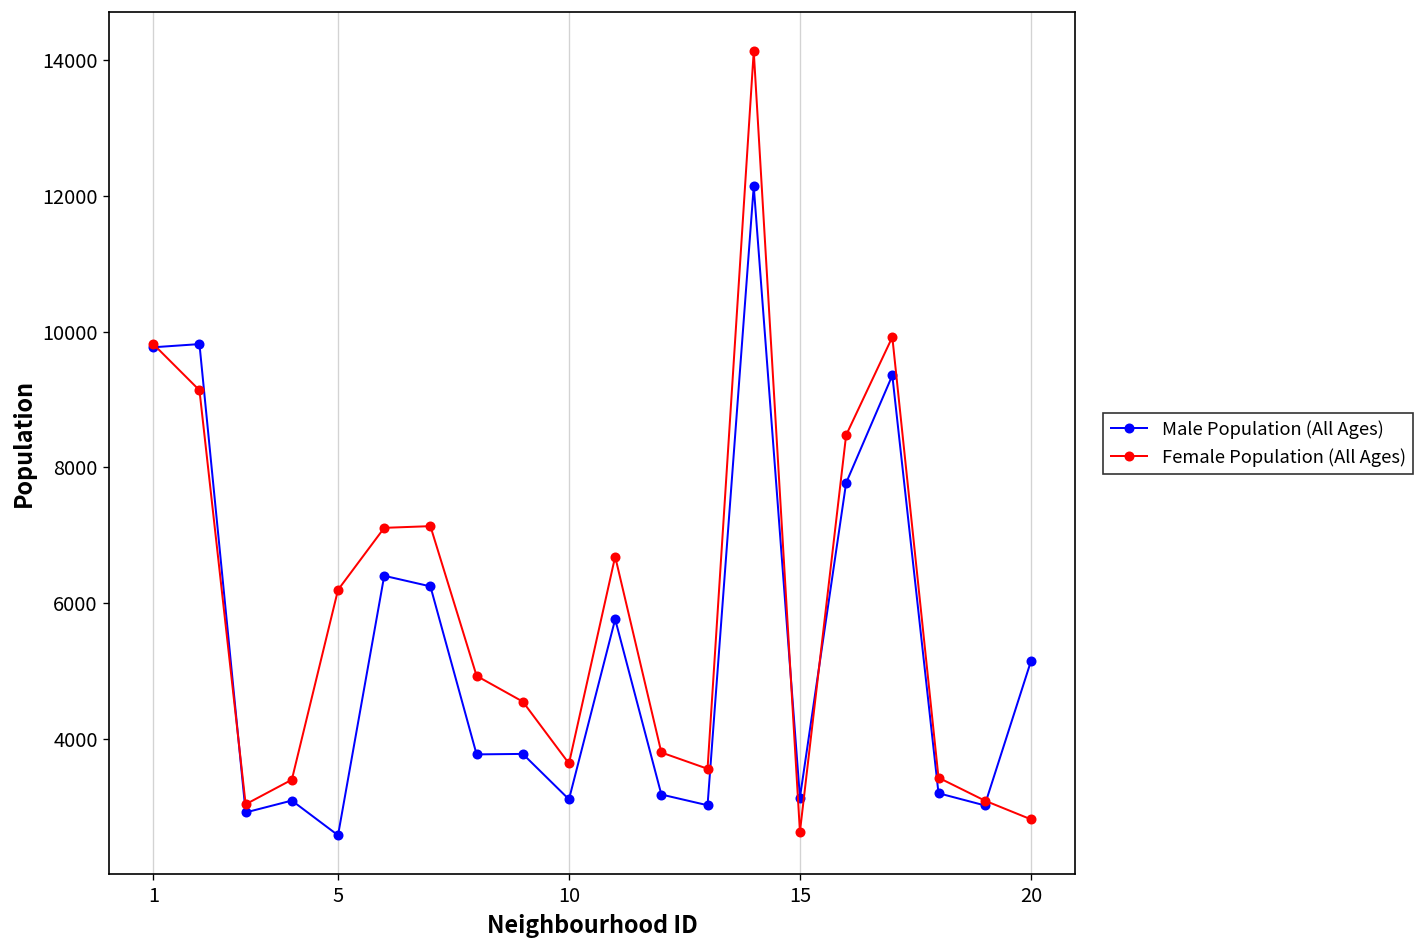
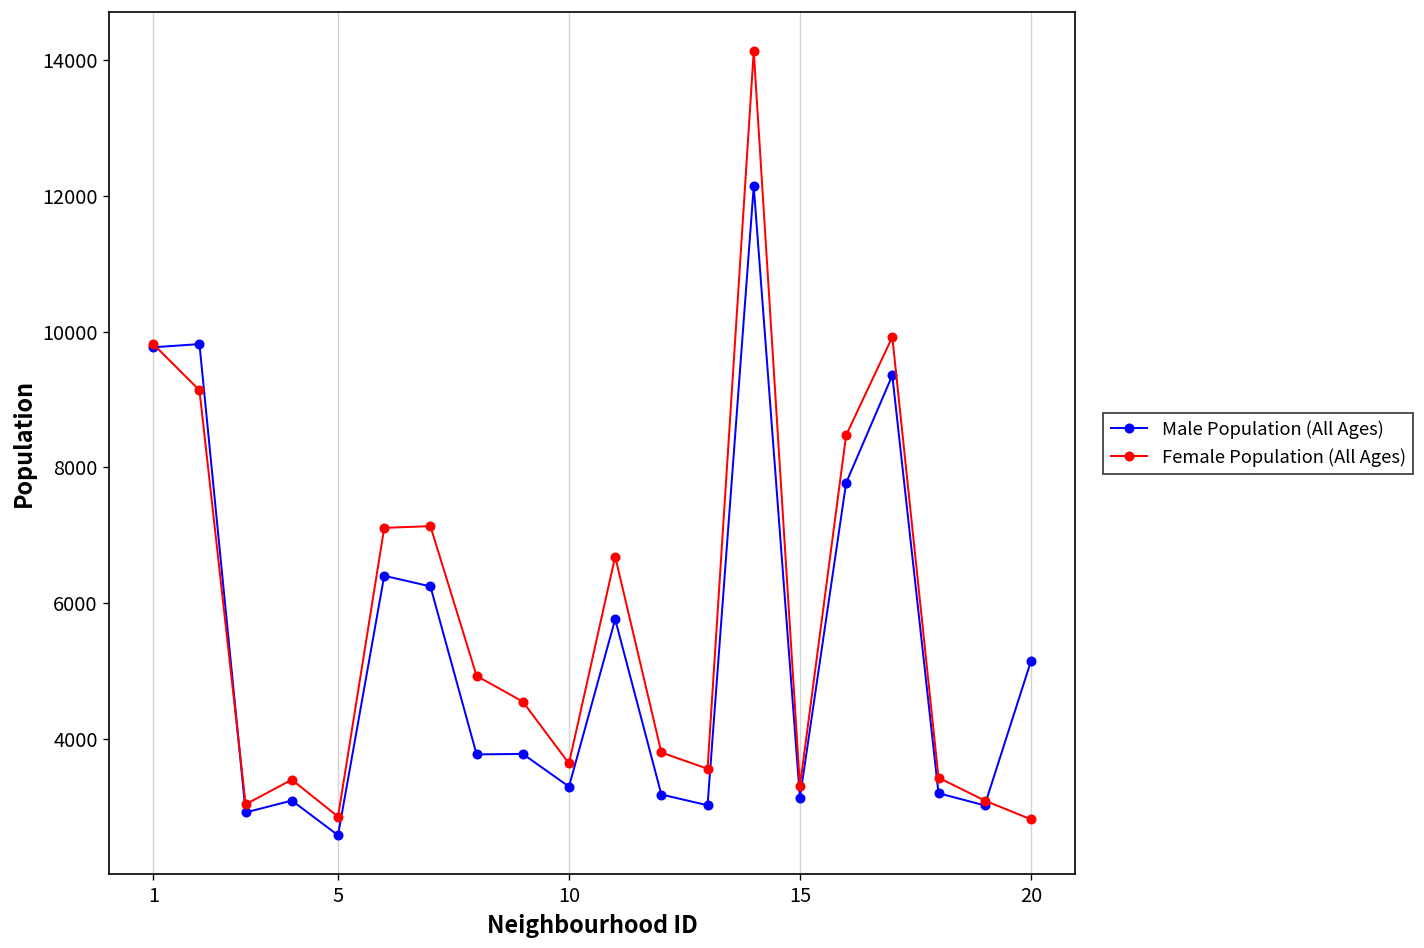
  {
    "Male Population (All Ages)": {
      "1": 9800,
      "5": 2600,
-     "10": 3100,
+     "10": 3300,
      "15": 3100,
      "20": 5100
    },
    "Female Population (All Ages)": {
      "1": 9800,
-     "5": 6200,
+     "5": 2900,
      "10": 3600,
-     "15": 2600,
+     "15": 3300,
      "20": 2800
    }
  }
